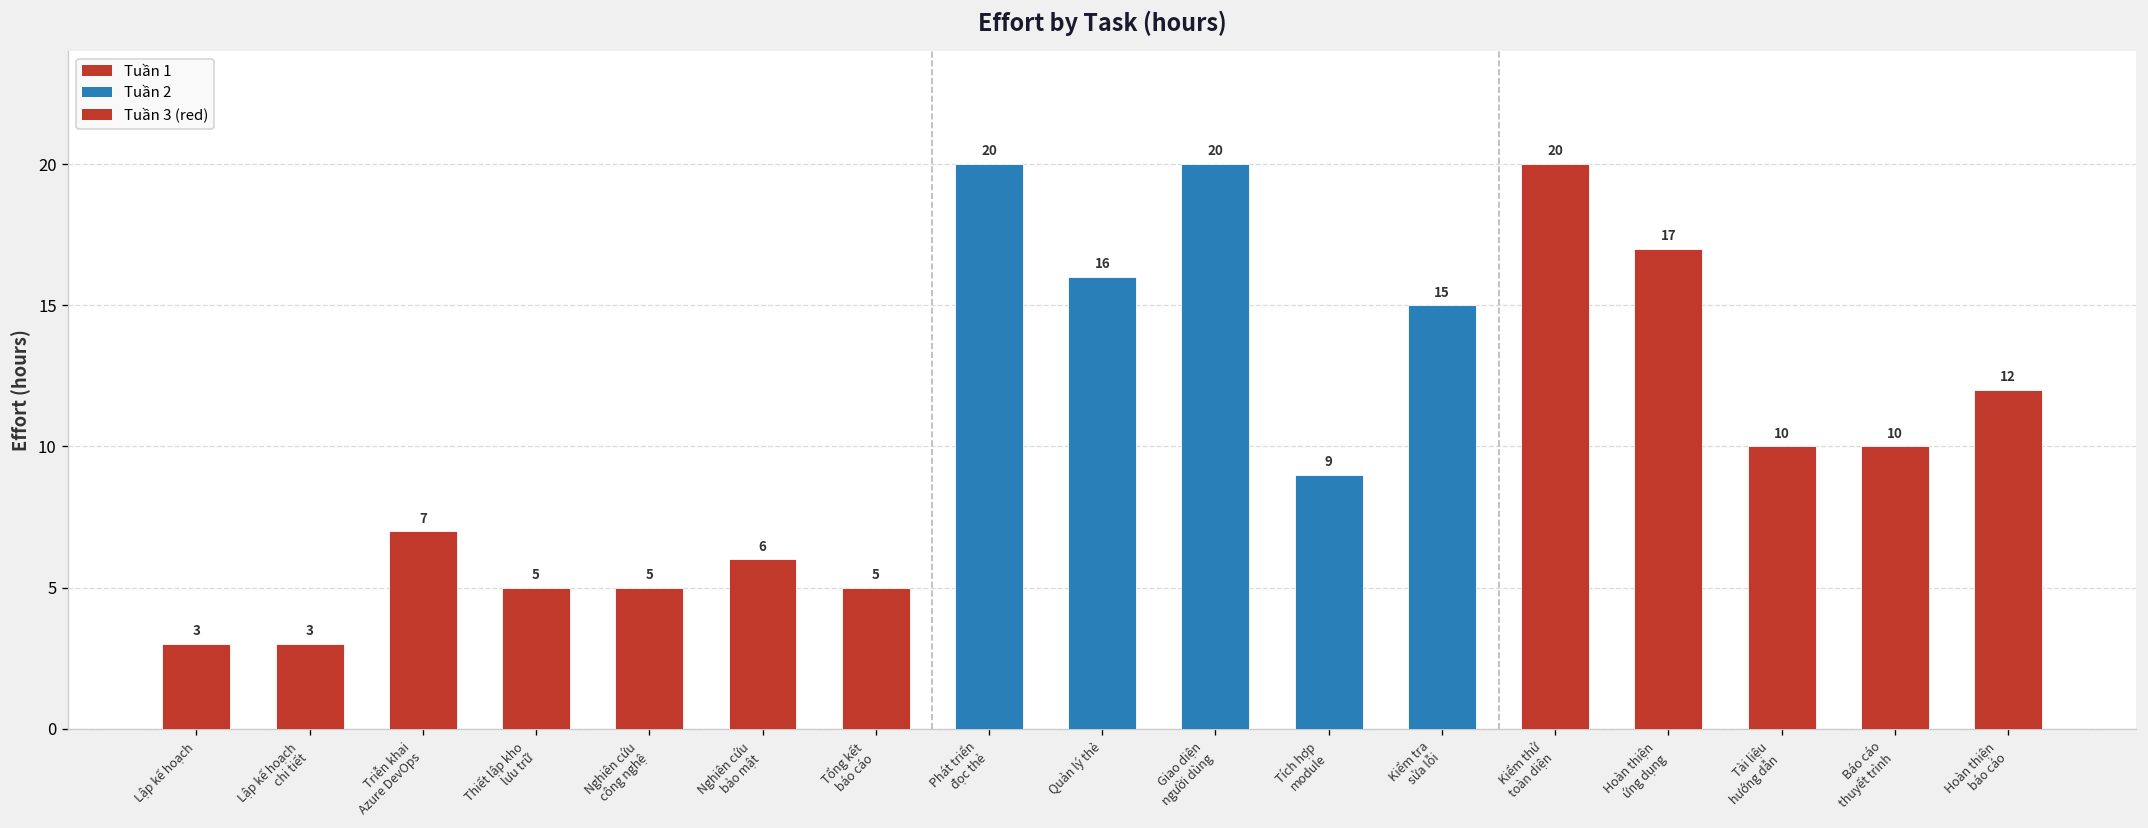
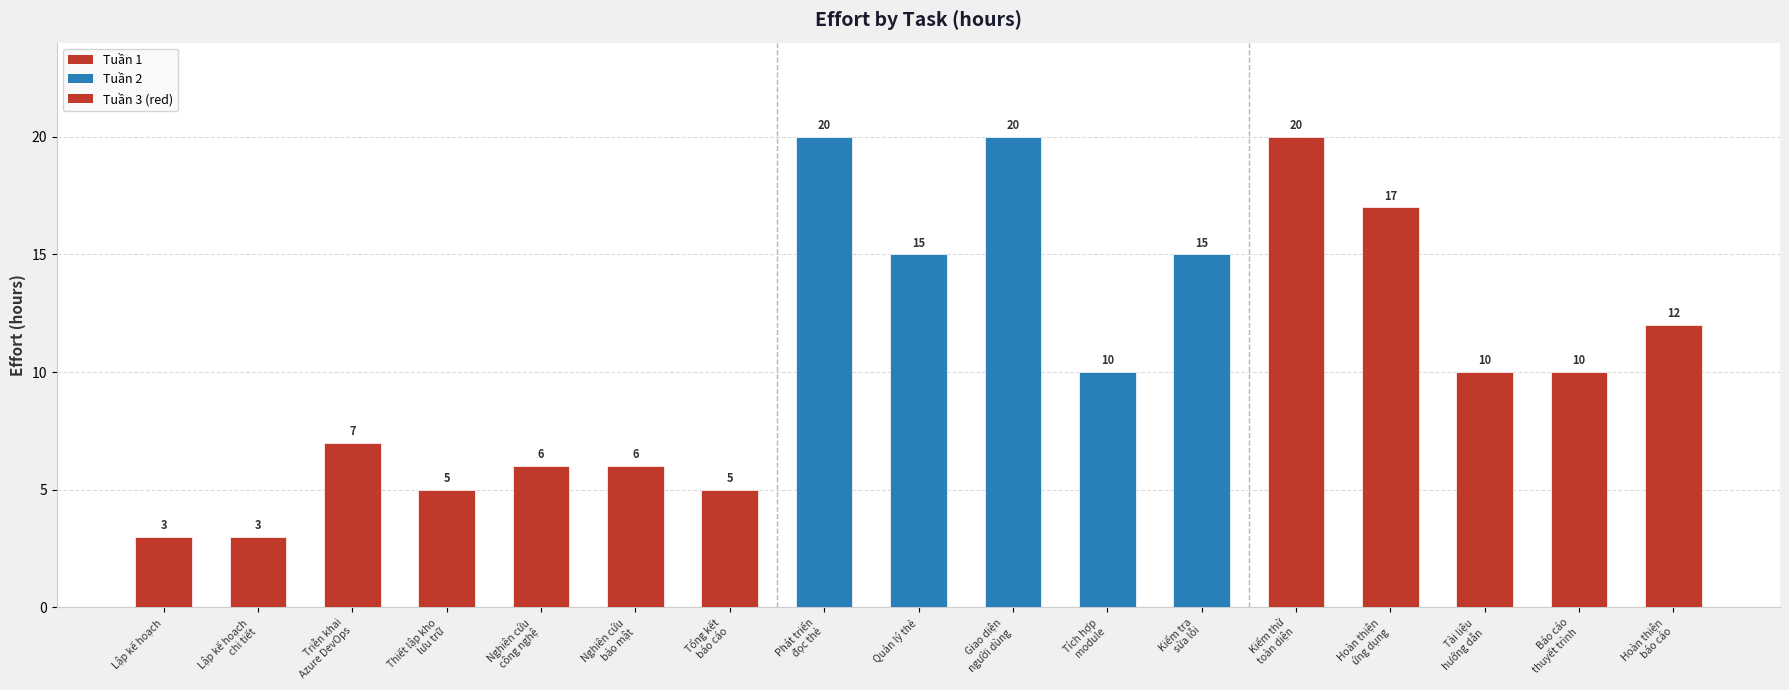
  {
    "Lập kế hoạch": 3,
    "Lập kế hoạch chi tiết": 3,
    "Triễn khai Azure DevOps": 7,
    "Thiết lập kho lưu trữ": 5,
-   "Nghiên cứu công nghệ": 5,
+   "Nghiên cứu công nghệ": 6,
    "Nghiên cứu bảo mật": 6,
    "Tổng kết báo cáo": 5,
    "Phát triển đọc thẻ": 20,
-   "Quản lý thẻ": 16,
+   "Quản lý thẻ": 15,
    "Giao diện người dùng": 20,
-   "Tích hợp module": 9,
+   "Tích hợp module": 10,
    "Kiểm tra sửa lỗi": 15,
    "Kiểm thử toàn diện": 20,
    "Hoàn thiện ứng dụng": 17,
    "Tài liệu hướng dẫn": 10,
    "Báo cáo thuyết trình": 10,
    "Hoàn thiện báo cáo": 12
  }
